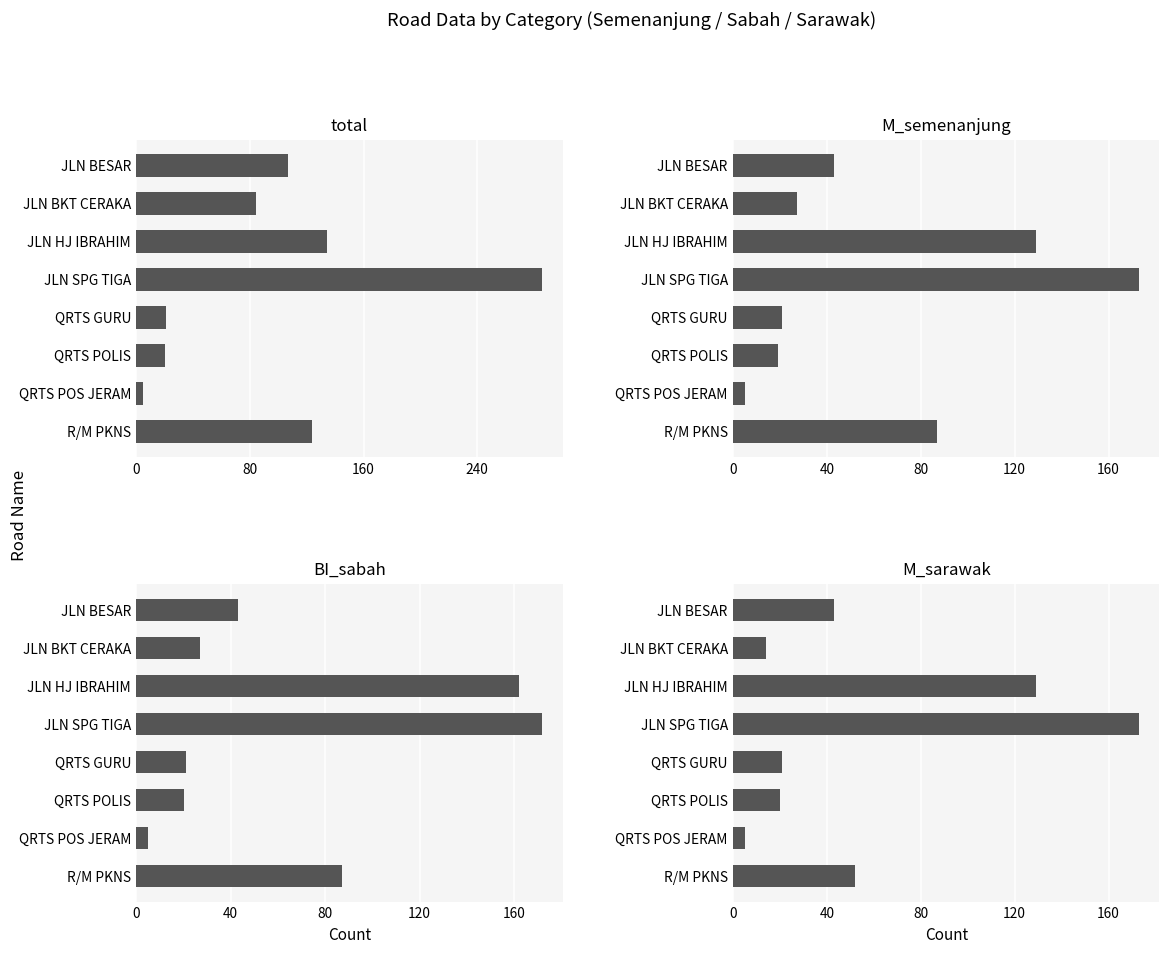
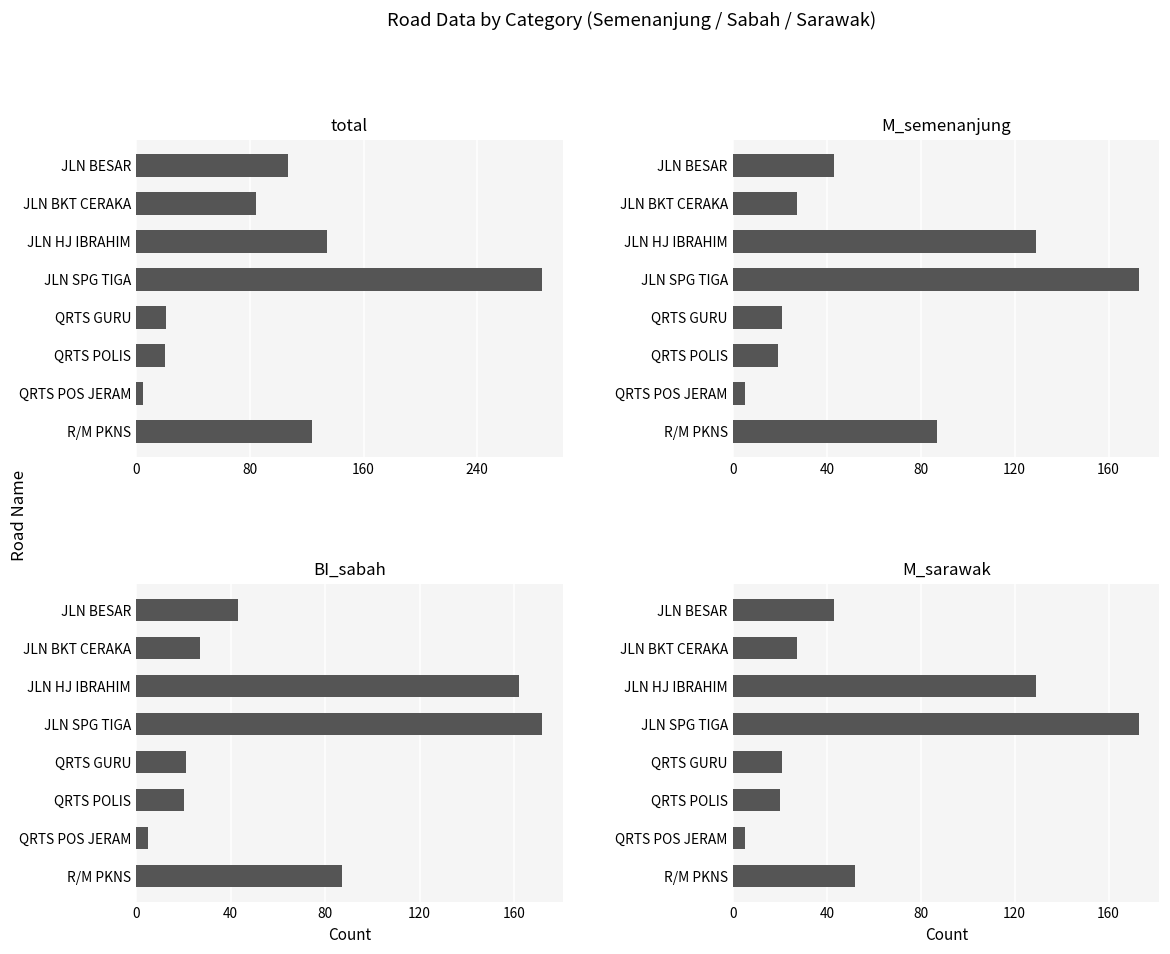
  {
    "total": {
      "JLN BESAR": 107,
      "JLN BKT CERAKA": 84,
      "JLN HJ IBRAHIM": 134,
      "JLN SPG TIGA": 286,
      "QRTS GURU": 21,
      "QRTS POLIS": 20,
      "QRTS POS JERAM": 5,
      "R/M PKNS": 124
    },
    "M_semenanjung": {
      "JLN BESAR": 43,
      "JLN BKT CERAKA": 27,
      "JLN HJ IBRAHIM": 129,
      "JLN SPG TIGA": 173,
      "QRTS GURU": 21,
      "QRTS POLIS": 19,
      "QRTS POS JERAM": 5,
      "R/M PKNS": 87
    },
    "BI_sabah": {
      "JLN BESAR": 43,
      "JLN BKT CERAKA": 27,
      "JLN HJ IBRAHIM": 162,
      "JLN SPG TIGA": 172,
      "QRTS GURU": 21,
      "QRTS POLIS": 20,
      "QRTS POS JERAM": 5,
      "R/M PKNS": 87
    },
    "M_sarawak": {
      "JLN BESAR": 43,
-     "JLN BKT CERAKA": 14,
+     "JLN BKT CERAKA": 27,
      "JLN HJ IBRAHIM": 129,
      "JLN SPG TIGA": 173,
      "QRTS GURU": 21,
      "QRTS POLIS": 20,
      "QRTS POS JERAM": 5,
      "R/M PKNS": 52
    }
  }
